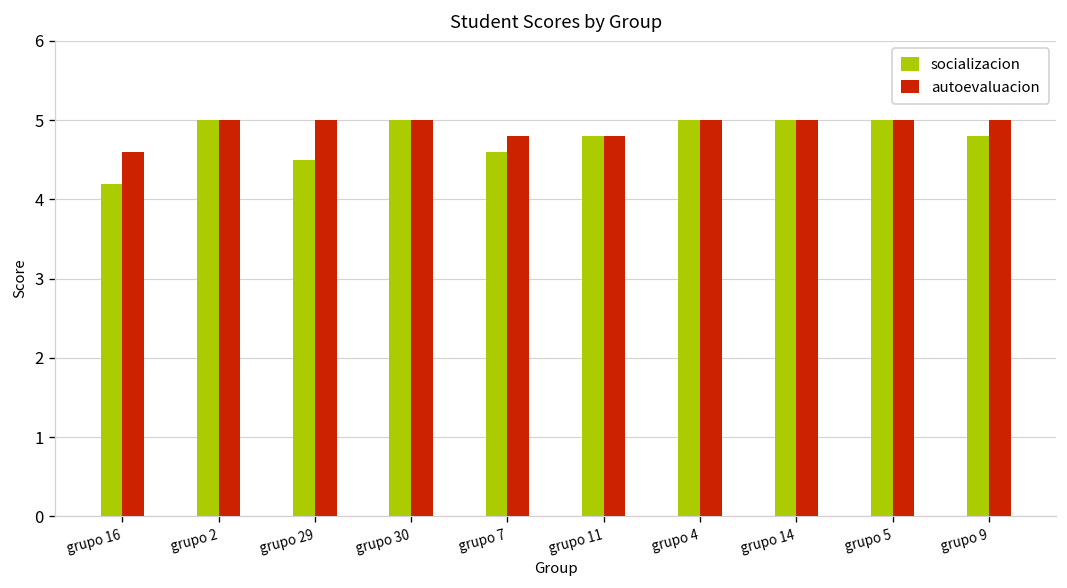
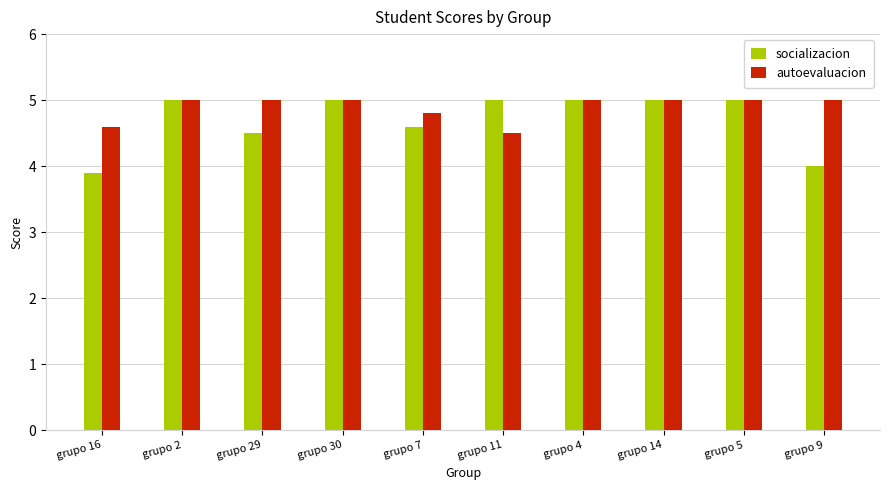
  {
    "socializacion": {
-     "grupo 16": 4.2,
+     "grupo 16": 3.9,
      "grupo 2": 5.0,
      "grupo 29": 4.5,
      "grupo 30": 5.0,
      "grupo 7": 4.6,
-     "grupo 11": 4.8,
+     "grupo 11": 5.0,
      "grupo 4": 5.0,
      "grupo 14": 5.0,
      "grupo 5": 5.0,
-     "grupo 9": 4.8
+     "grupo 9": 4.0
    },
    "autoevaluacion": {
      "grupo 16": 4.6,
      "grupo 2": 5.0,
      "grupo 29": 5.0,
      "grupo 30": 5.0,
      "grupo 7": 4.8,
-     "grupo 11": 4.8,
+     "grupo 11": 4.5,
      "grupo 4": 5.0,
      "grupo 14": 5.0,
      "grupo 5": 5.0,
      "grupo 9": 5.0
    }
  }
